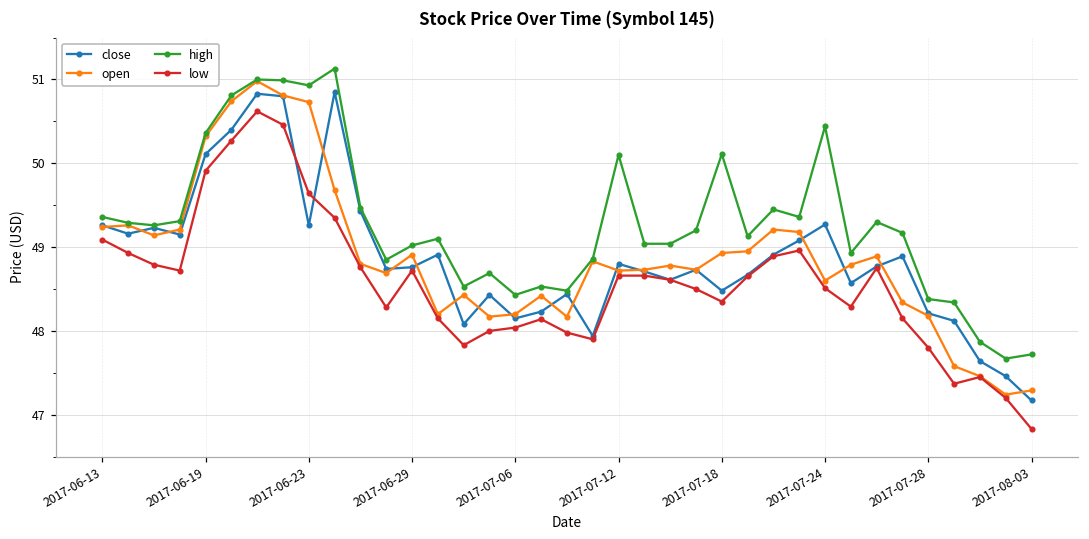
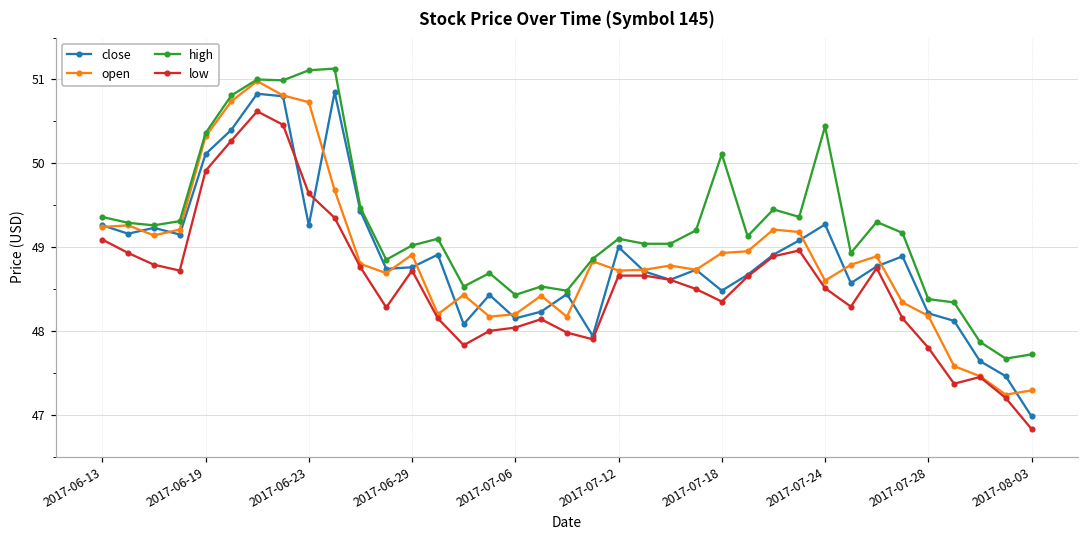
  {
    "close": {
      "2017-06-19": 50.1,
      "2017-06-23": 49.3,
      "2017-06-29": 48.8,
      "2017-07-06": 48.2,
-     "2017-07-12": 48.8,
+     "2017-07-12": 49.0,
      "2017-07-18": 48.5,
      "2017-07-24": 49.3,
-     "2017-08-03": 47.2
+     "2017-08-03": 47.0
    },
    "open": {
      "2017-06-19": 50.3,
      "2017-06-23": 50.7,
      "2017-06-29": 48.9,
      "2017-07-06": 48.2,
      "2017-07-12": 48.7,
      "2017-07-18": 48.9,
      "2017-07-24": 48.6,
      "2017-08-03": 47.3
    },
    "high": {
      "2017-06-13": 49.4,
      "2017-06-19": 50.4,
-     "2017-06-23": 50.9,
+     "2017-06-23": 51.1,
      "2017-06-29": 49.0,
      "2017-07-06": 48.4,
-     "2017-07-12": 50.1,
+     "2017-07-12": 49.1,
      "2017-07-18": 50.1,
      "2017-07-24": 50.4,
      "2017-07-28": 48.4,
      "2017-08-03": 47.7
    },
    "low": {
      "2017-06-13": 49.1,
      "2017-06-19": 49.9,
      "2017-06-23": 49.6,
      "2017-06-29": 48.7,
      "2017-07-06": 48.0,
      "2017-07-12": 48.7,
      "2017-07-18": 48.4,
      "2017-07-24": 48.5,
      "2017-07-28": 47.8,
      "2017-08-03": 46.8
    }
  }
